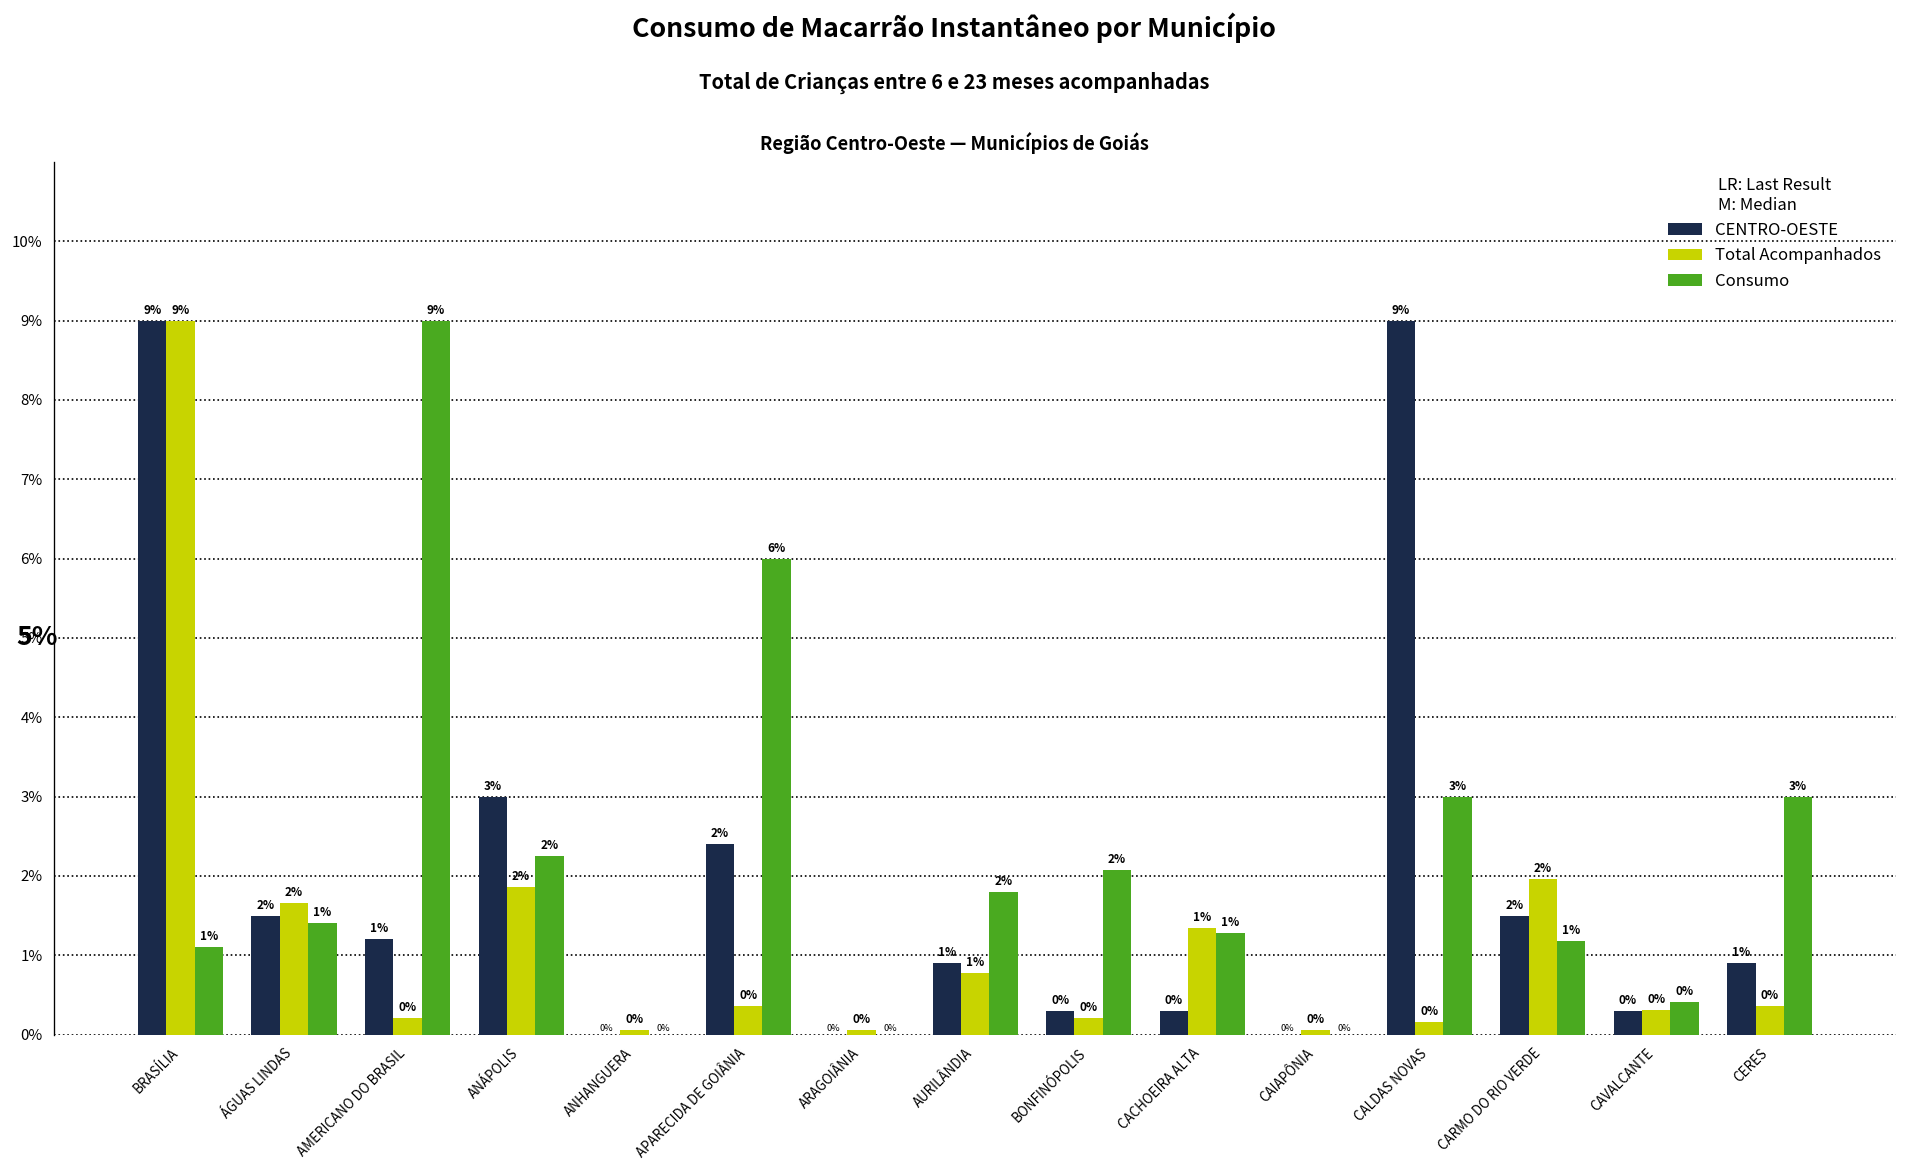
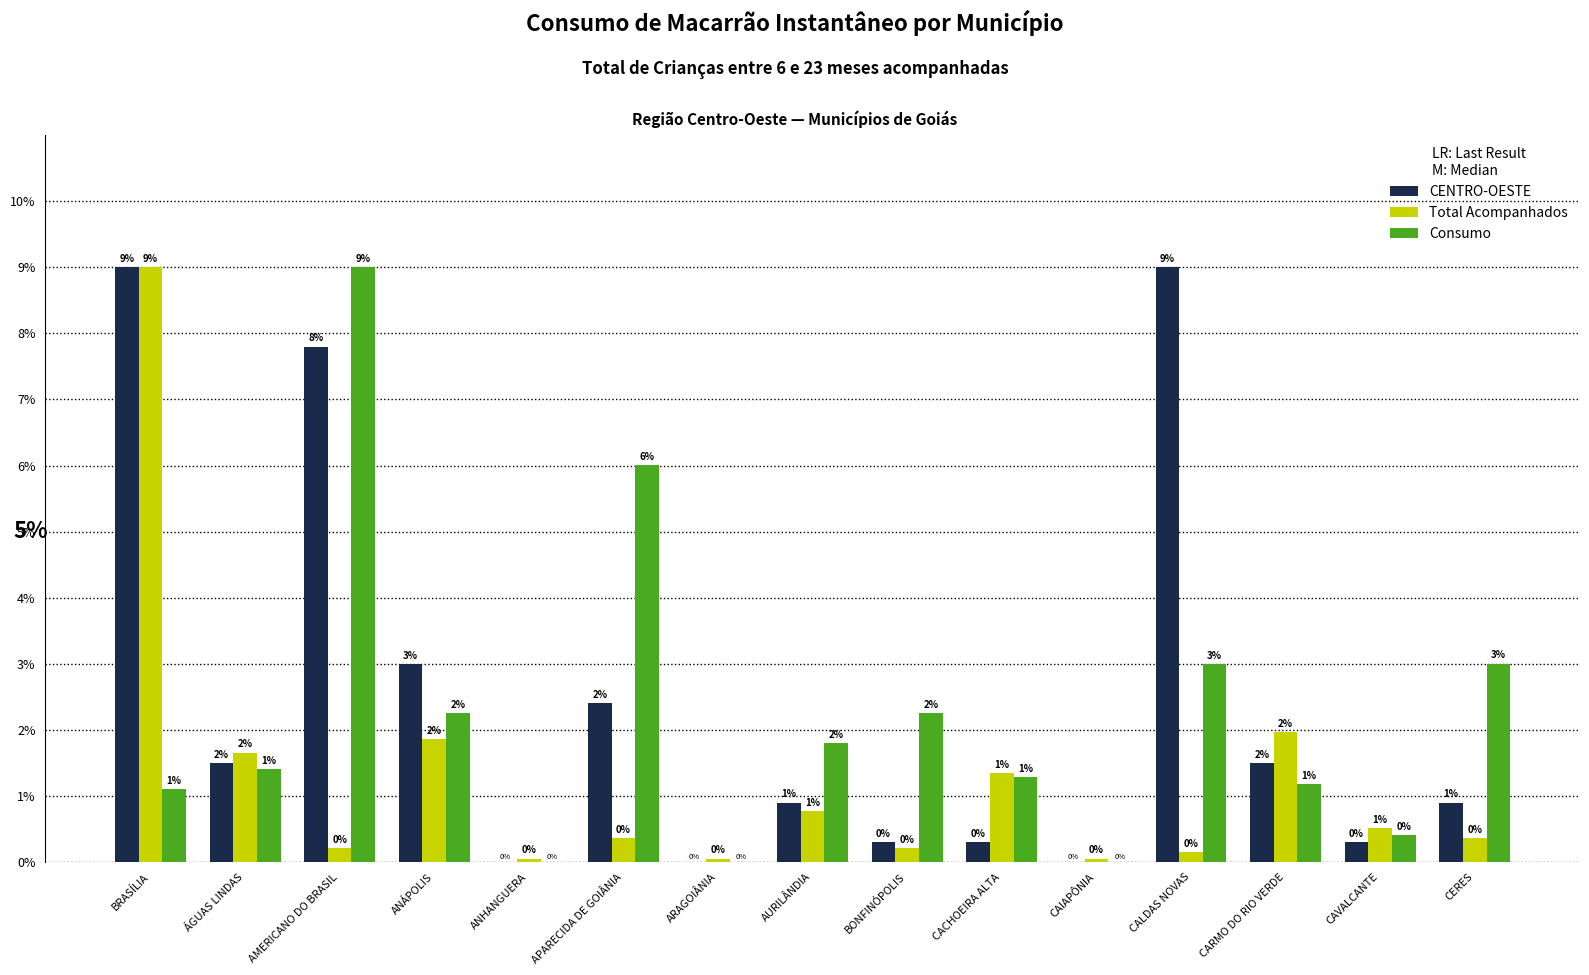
  {
    "CENTRO-OESTE": {
      "BRASÍLIA": "9%",
      "ÁGUAS LINDAS": "2%",
-     "AMERICANO DO BRASIL": "1%",
+     "AMERICANO DO BRASIL": "8%",
      "ANÁPOLIS": "3%",
      "ANHANGUERA": "0%",
      "APARECIDA DE GOIÂNIA": "2%",
      "ARAGOIÂNIA": "0%",
      "AURILÂNDIA": "1%",
      "BONFINÓPOLIS": "0%",
      "CACHOEIRA ALTA": "0%",
      "CAIAPÔNIA": "0%",
      "CALDAS NOVAS": "9%",
      "CARMO DO RIO VERDE": "2%",
      "CAVALCANTE": "0%",
      "CERES": "1%"
    },
    "Total Acompanhados": {
      "BRASÍLIA": "9%",
      "ÁGUAS LINDAS": "2%",
      "AMERICANO DO BRASIL": "0%",
      "ANÁPOLIS": "2%",
      "ANHANGUERA": "0%",
      "APARECIDA DE GOIÂNIA": "0%",
      "ARAGOIÂNIA": "0%",
      "AURILÂNDIA": "1%",
      "BONFINÓPOLIS": "0%",
      "CACHOEIRA ALTA": "1%",
      "CAIAPÔNIA": "0%",
      "CALDAS NOVAS": "0%",
      "CARMO DO RIO VERDE": "2%",
-     "CAVALCANTE": "0%",
+     "CAVALCANTE": "1%",
      "CERES": "0%"
    },
    "Consumo": {
-     "BONFINÓPOLIS": "2.1%"
+     "BONFINÓPOLIS": "2.3%"
    }
  }
